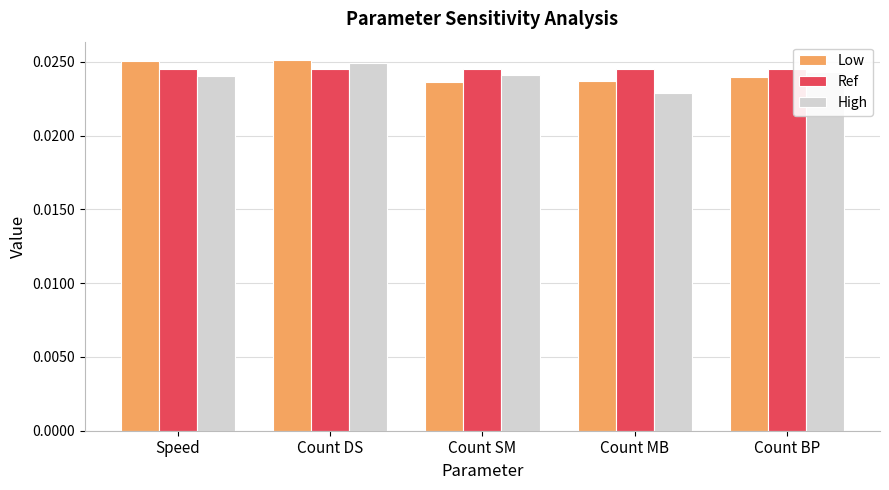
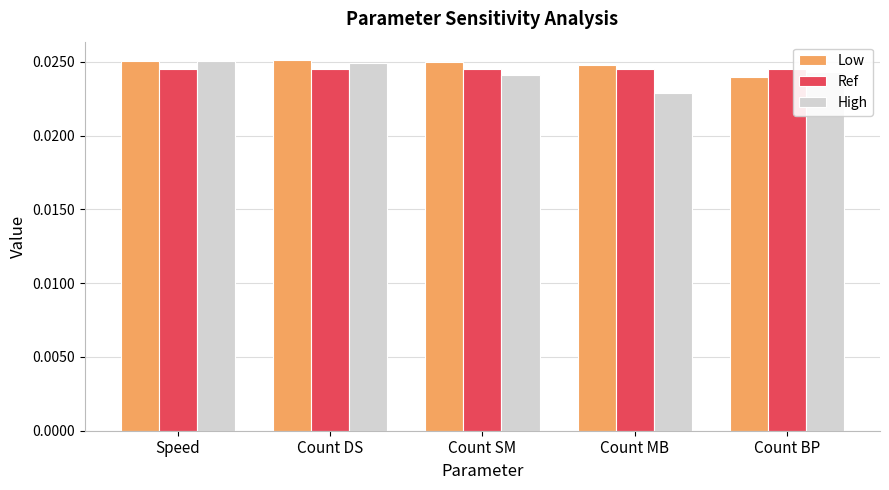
  {
    "Low": {
      "Speed": 0.0251,
      "Count DS": 0.0251,
-     "Count SM": 0.0236,
-     "Count MB": 0.0237,
+     "Count SM": 0.0250,
+     "Count MB": 0.0248,
      "Count BP": 0.0240
    },
    "Ref": {
      "Speed": 0.0245,
      "Count DS": 0.0245,
      "Count SM": 0.0245,
      "Count MB": 0.0245,
      "Count BP": 0.0245
    },
    "High": {
-     "Speed": 0.0241,
+     "Speed": 0.0250,
      "Count DS": 0.0249,
      "Count SM": 0.0241,
      "Count MB": 0.0229
    }
  }
